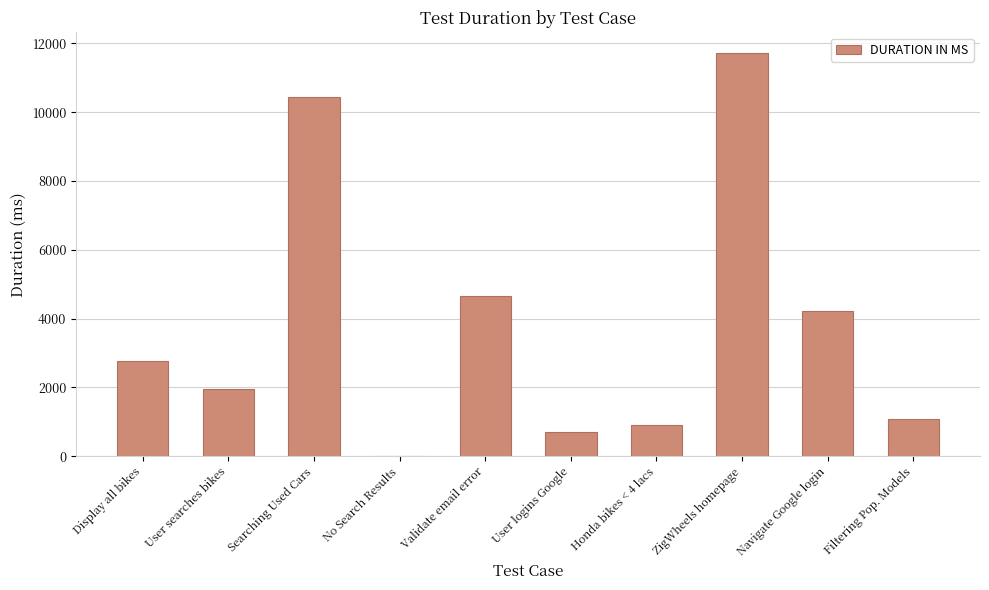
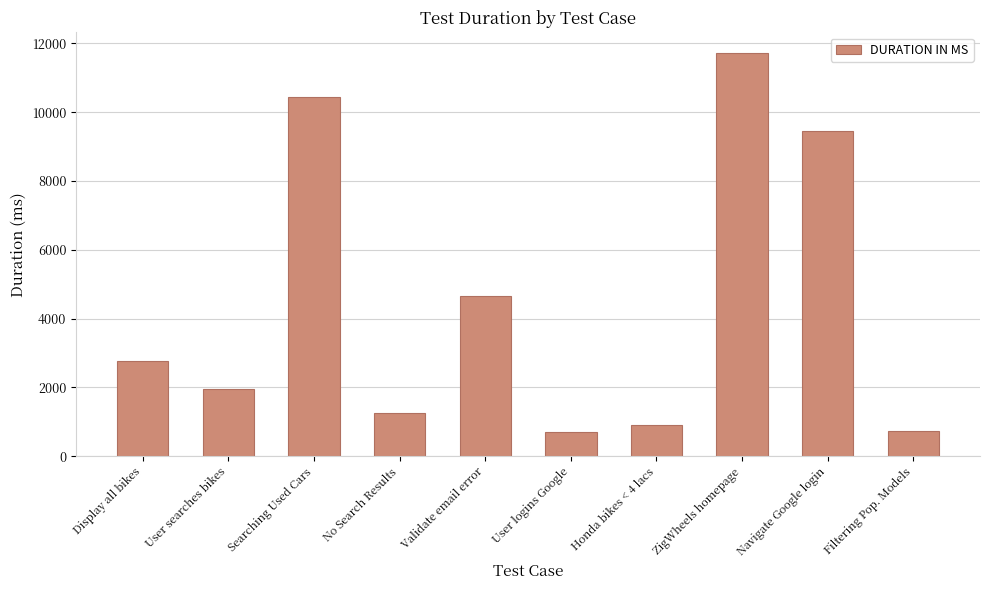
  {
    "Display all bikes": 2800,
    "User searches bikes": 2000,
    "Searching Used Cars": 10400,
-   "No Search Results": 0,
+   "No Search Results": 1200,
    "Validate email error": 4600,
    "User logins Google": 700,
    "Honda bikes < 4 lacs": 900,
    "ZigWheels homepage": 11700,
-   "Navigate Google login": 4200,
-   "Filtering Pop. Models": 1100
+   "Navigate Google login": 9400,
+   "Filtering Pop. Models": 700
  }
